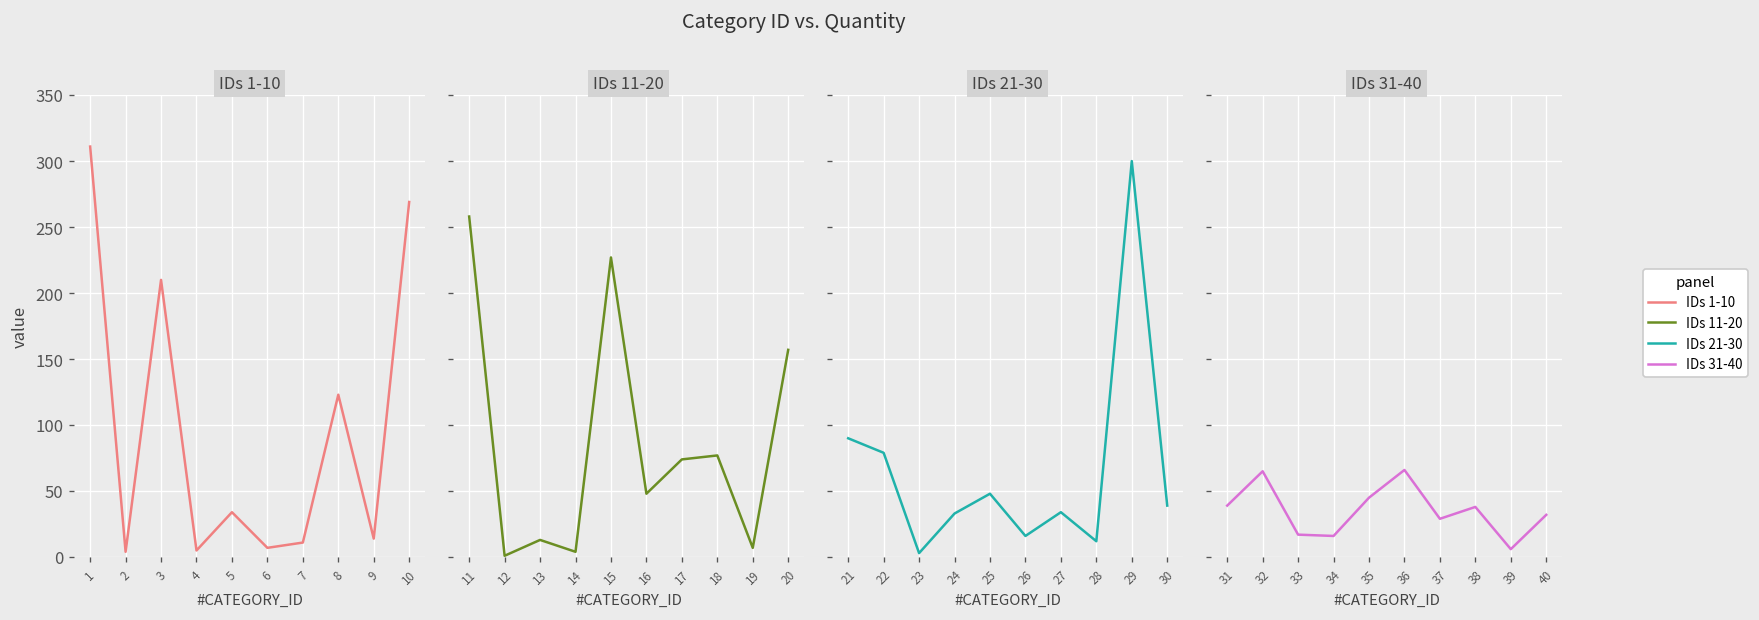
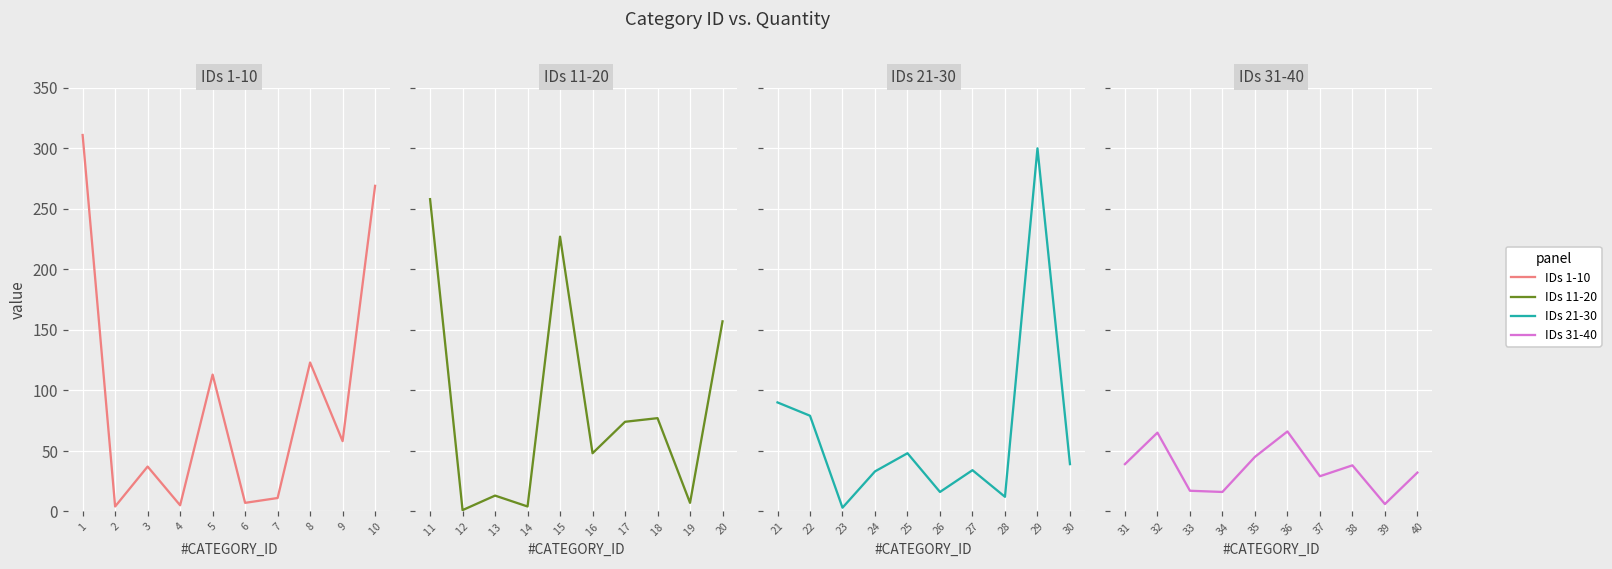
  {
    "IDs 1-10": {
      "1": 311,
      "2": 4,
-     "3": 210,
+     "3": 37,
      "4": 5,
-     "5": 34,
+     "5": 113,
      "6": 7,
      "7": 11,
      "8": 123,
-     "9": 14,
+     "9": 58,
      "10": 269
    }
  }
